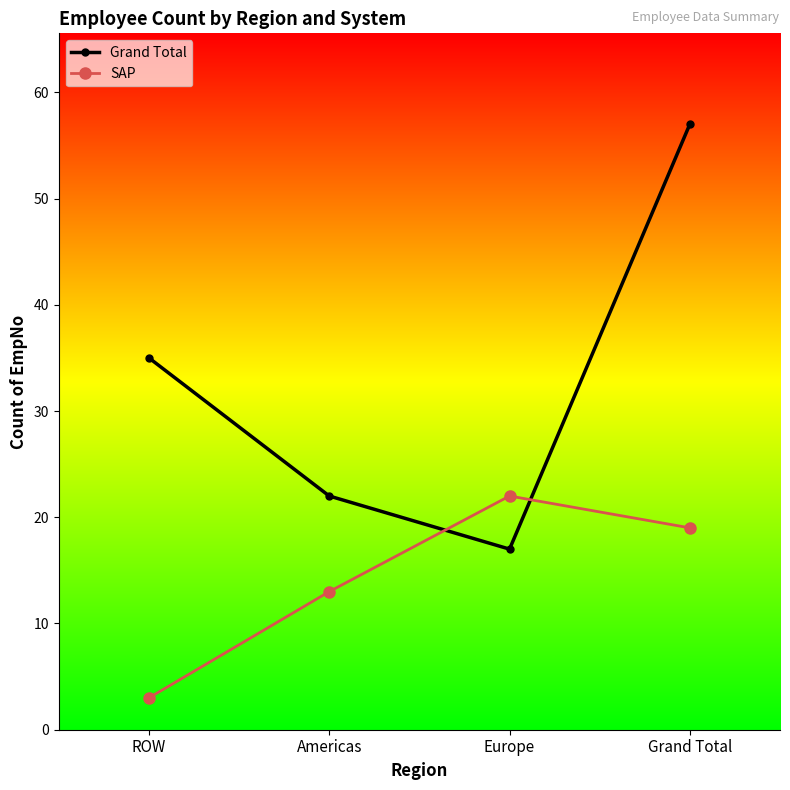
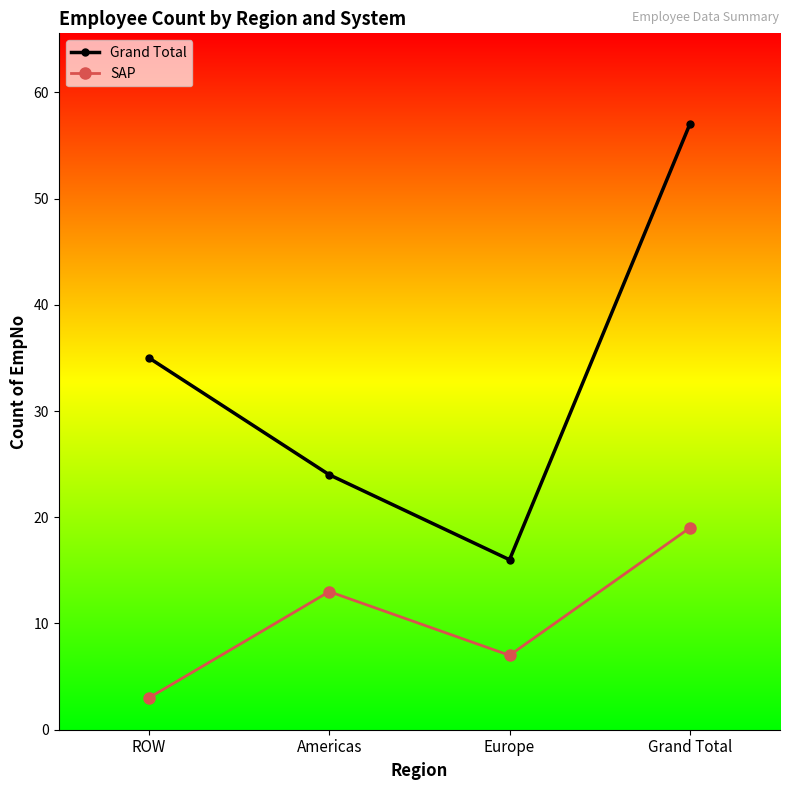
  {
    "Grand Total": {
      "ROW": 35,
-     "Americas": 22,
-     "Europe": 17,
+     "Americas": 24,
+     "Europe": 16,
      "Grand Total": 57
    },
    "SAP": {
      "ROW": 3,
      "Americas": 13,
-     "Europe": 22,
+     "Europe": 7,
      "Grand Total": 19
    }
  }
